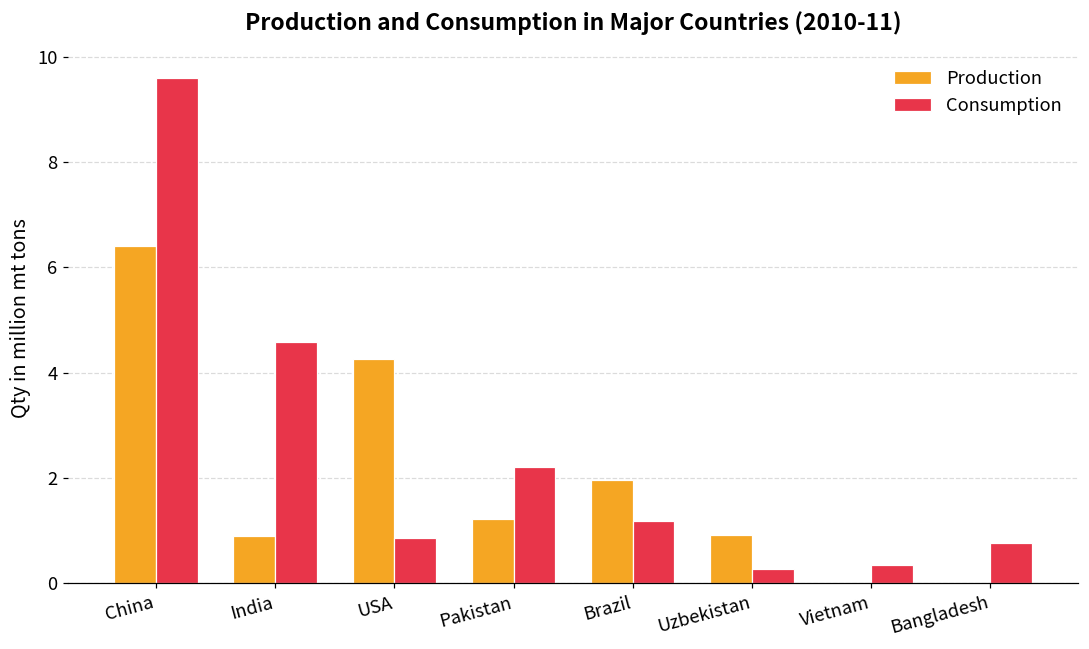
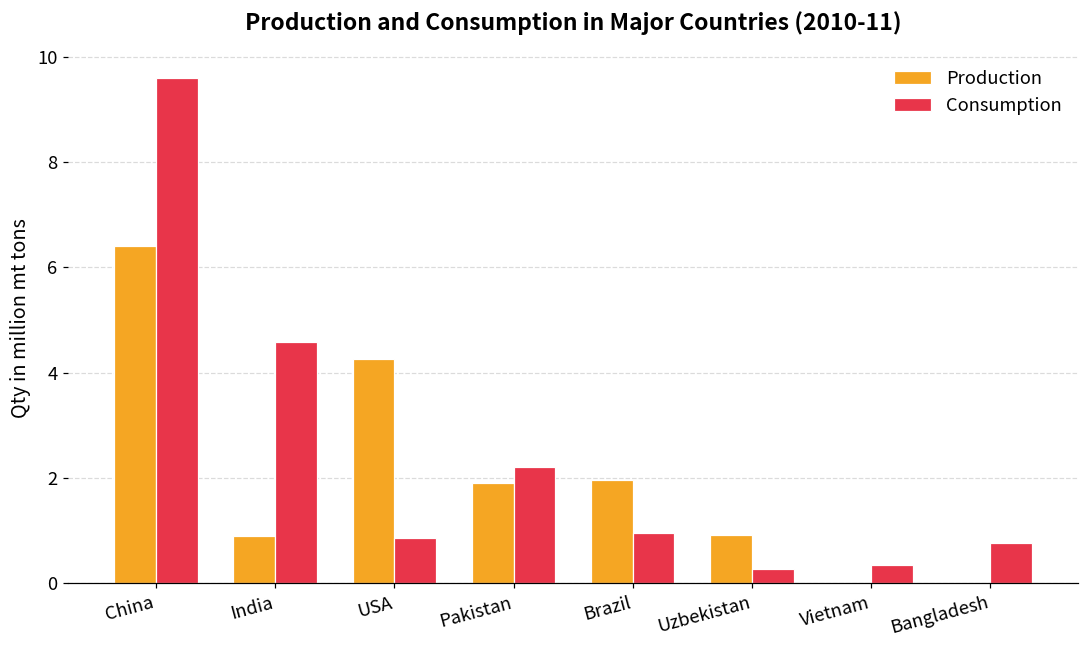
  {
    "Production": {
      "China": 6.4,
      "India": 0.9,
      "USA": 4.3,
-     "Pakistan": 1.2,
+     "Pakistan": 1.9,
      "Brazil": 2.0,
      "Uzbekistan": 0.9,
      "Vietnam": 0.0
    },
    "Consumption": {
      "China": 9.6,
      "India": 4.6,
      "USA": 0.9,
      "Pakistan": 2.2,
-     "Brazil": 1.2,
+     "Brazil": 1.0,
      "Uzbekistan": 0.3,
      "Vietnam": 0.4,
      "Bangladesh": 0.8
    }
  }
